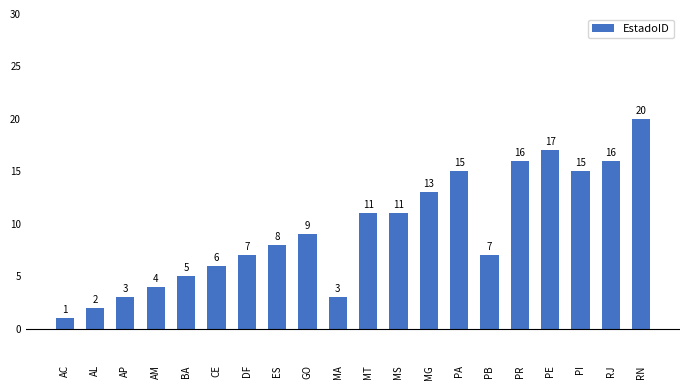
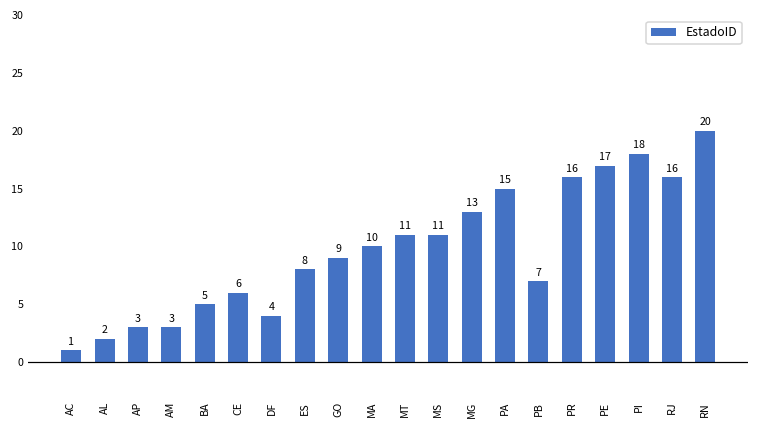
  {
    "AC": 1,
    "AL": 2,
    "AP": 3,
-   "AM": 4,
+   "AM": 3,
    "BA": 5,
    "CE": 6,
-   "DF": 7,
+   "DF": 4,
    "ES": 8,
    "GO": 9,
-   "MA": 3,
+   "MA": 10,
    "MT": 11,
    "MS": 11,
    "MG": 13,
    "PA": 15,
    "PB": 7,
    "PR": 16,
    "PE": 17,
-   "PI": 15,
+   "PI": 18,
    "RJ": 16,
    "RN": 20
  }
